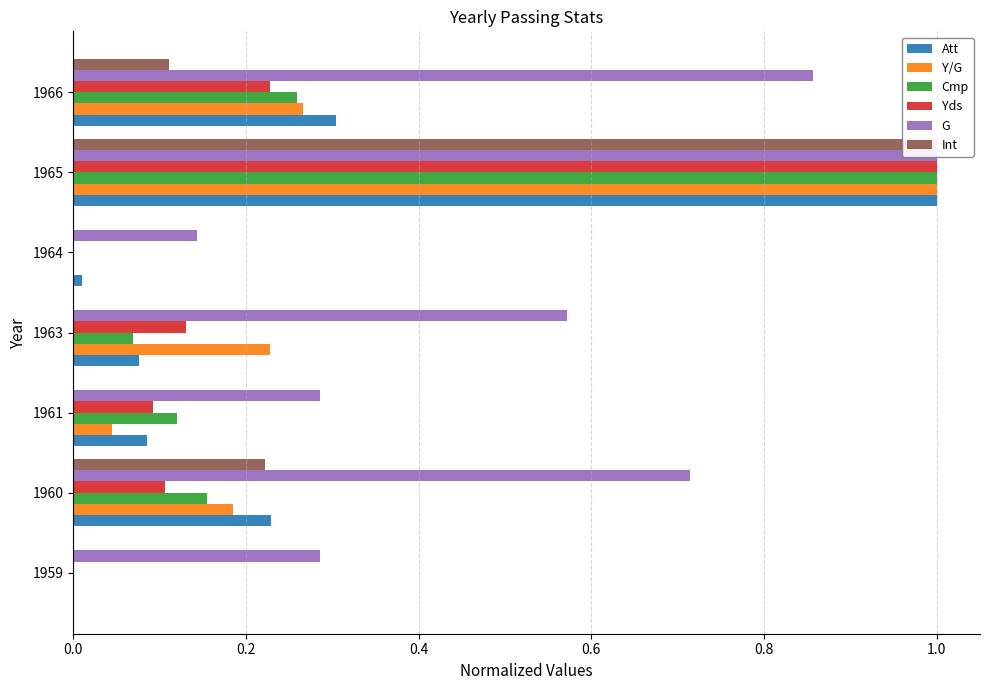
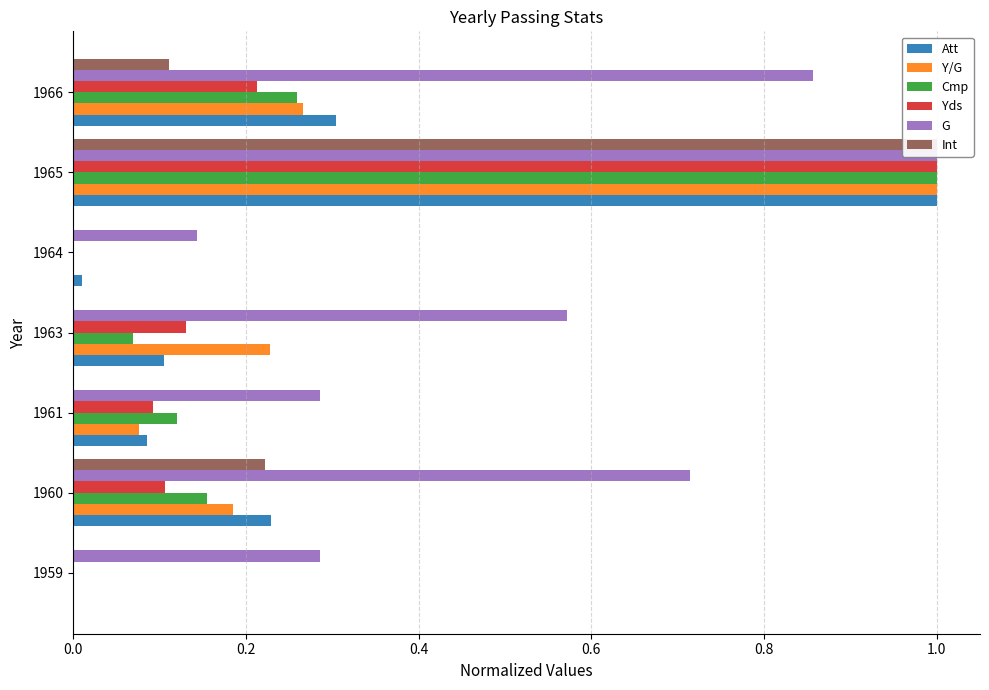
  {
    "Att": {
      "1966": 0.30,
      "1965": 1.00,
      "1964": 0.01,
-     "1963": 0.08,
+     "1963": 0.10,
      "1961": 0.09,
      "1960": 0.23,
      "1959": 0.00
    },
    "Y/G": {
      "1966": 0.27,
      "1965": 1.00,
      "1964": 0.00,
      "1963": 0.23,
-     "1961": 0.04,
+     "1961": 0.08,
      "1960": 0.19,
      "1959": 0.00
    },
    "Cmp": {
      "1966": 0.26,
      "1965": 1.00,
      "1964": 0.00,
      "1963": 0.07,
      "1961": 0.12,
      "1960": 0.16,
      "1959": 0.00
    },
    "Yds": {
-     "1966": 0.23,
+     "1966": 0.21,
      "1965": 1.00,
      "1964": 0.00,
      "1963": 0.13,
      "1961": 0.09,
      "1960": 0.11,
      "1959": 0.00
    },
    "G": {
      "1966": 0.86,
      "1964": 0.14,
      "1963": 0.57,
      "1961": 0.29,
      "1960": 0.71,
      "1959": 0.29
    },
    "Int": {
      "1966": 0.11,
      "1964": 0.00,
      "1963": 0.00,
      "1961": 0.00,
      "1960": 0.22,
      "1959": 0.00
    }
  }
